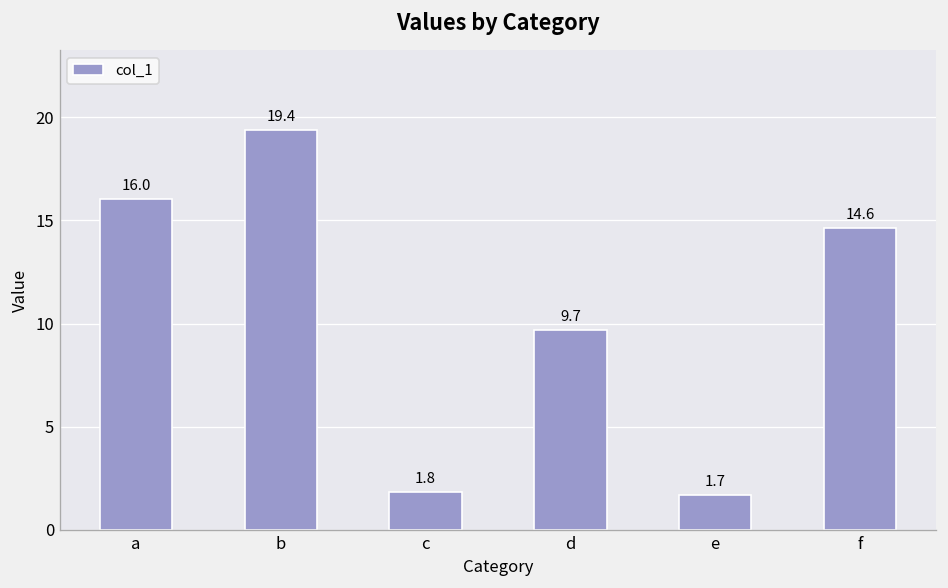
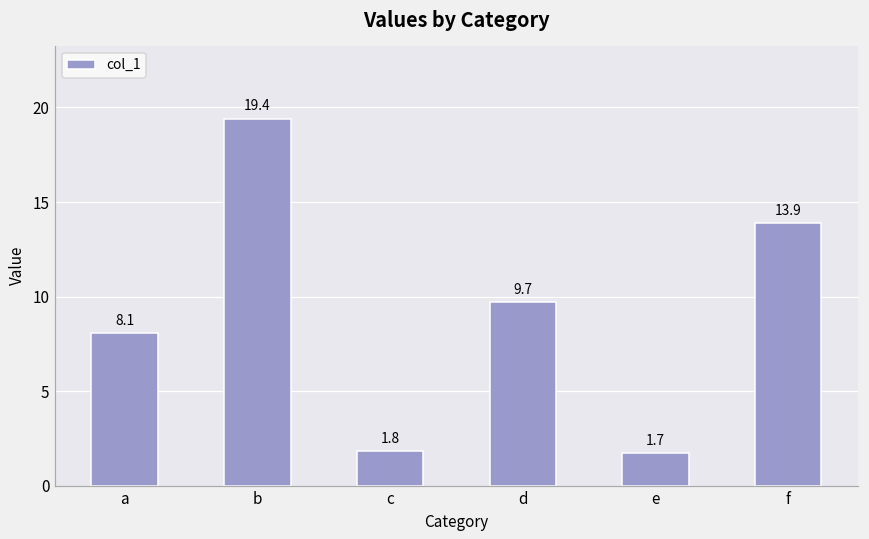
  {
-   "a": 16.0,
+   "a": 8.1,
    "b": 19.4,
    "c": 1.8,
    "d": 9.7,
    "e": 1.7,
-   "f": 14.6
+   "f": 13.9
  }
